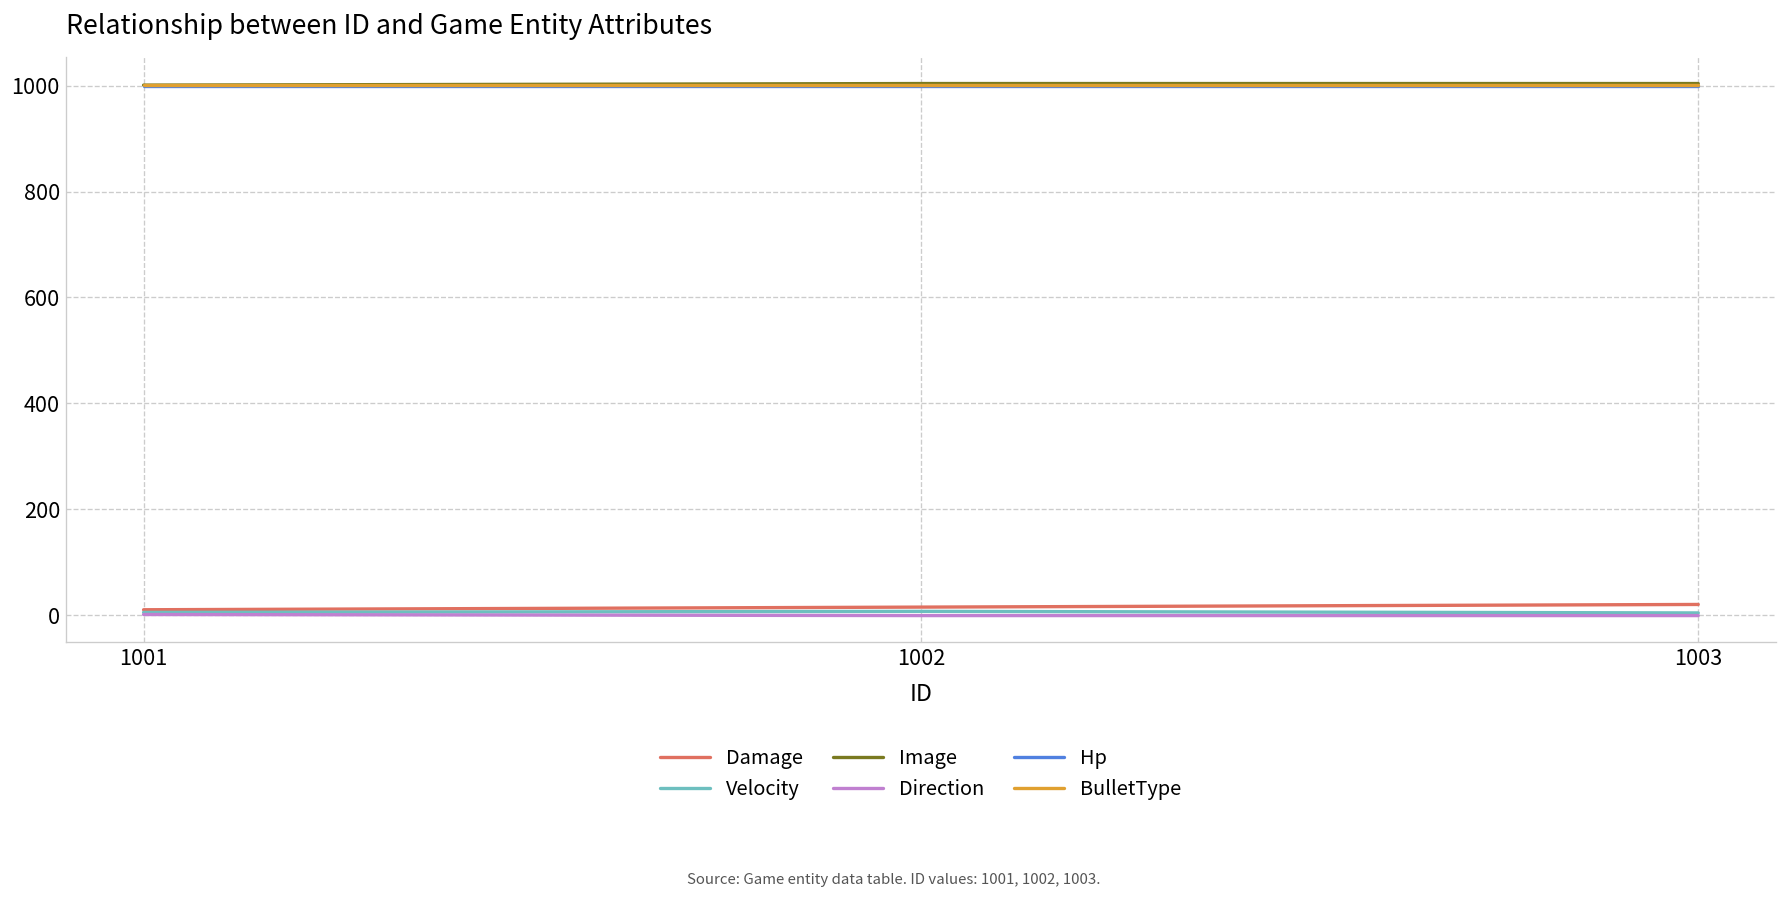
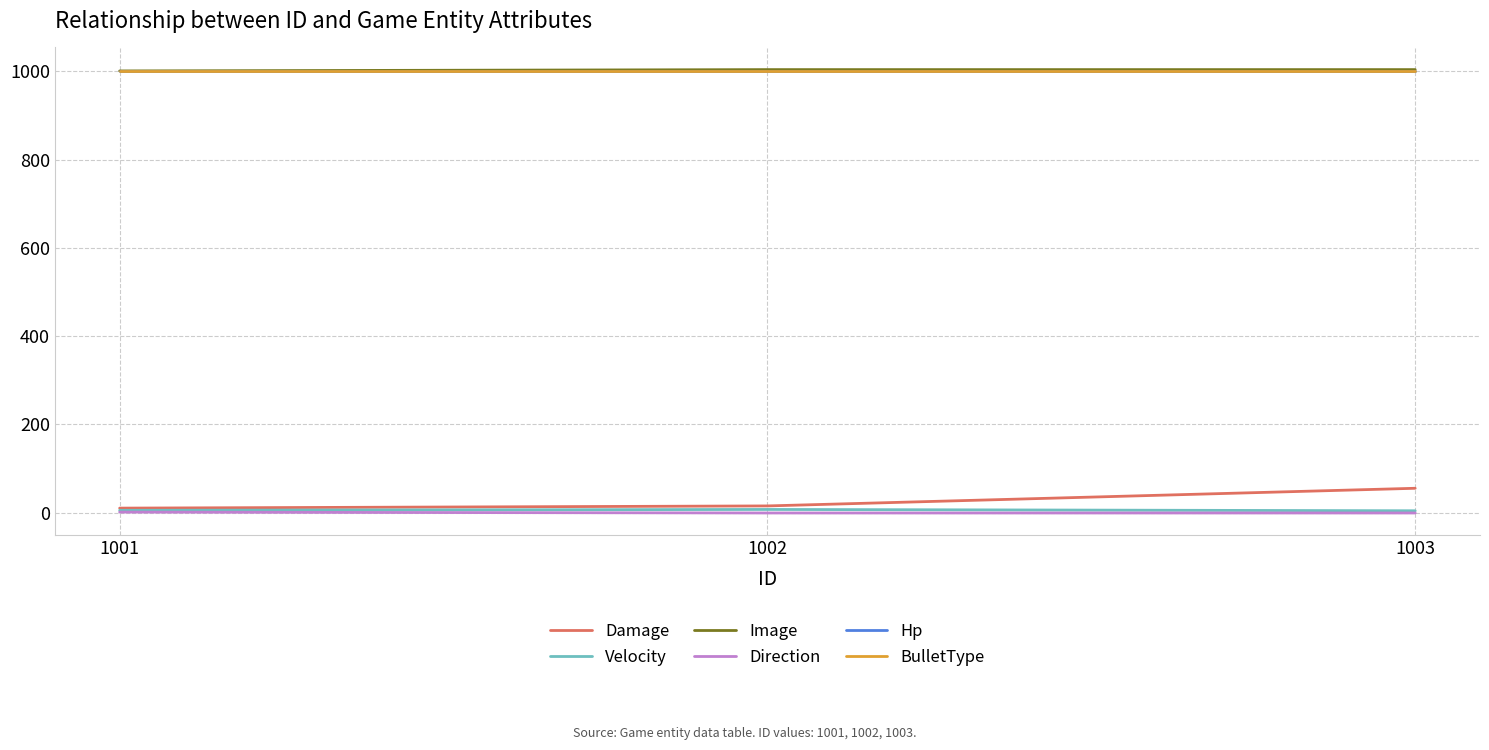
  {
    "Damage": {
      "1002": 20,
-     "1003": 20
+     "1003": 60
    },
    "Velocity": {
      "1002": 10
    },
    "Direction": {
      "1002": 0
    }
  }
